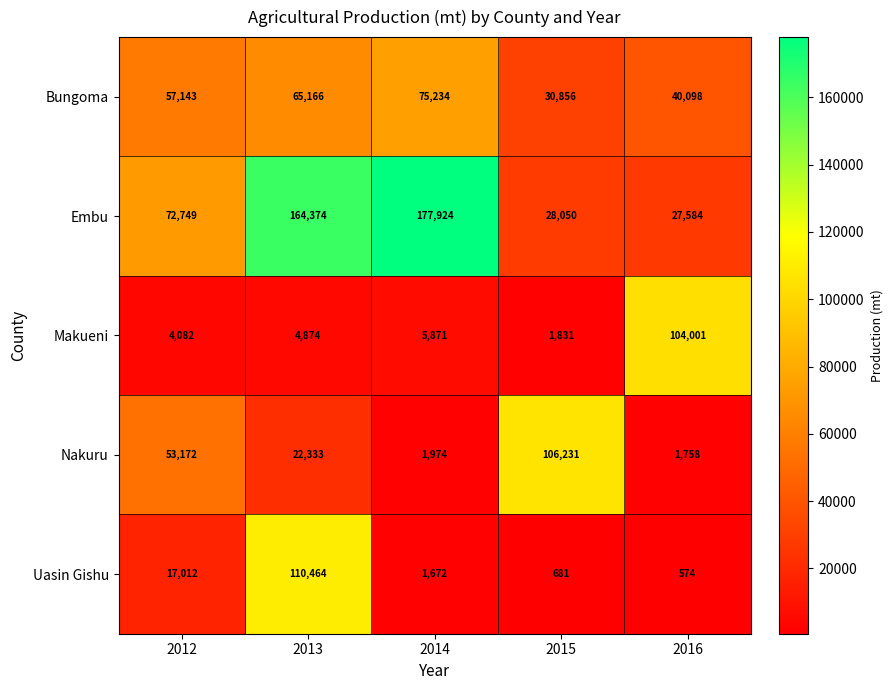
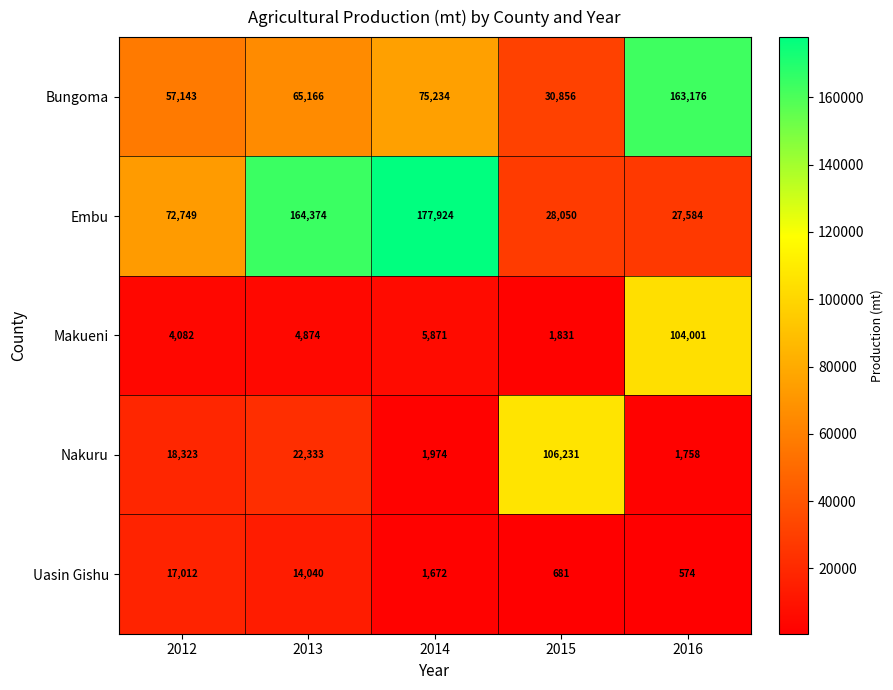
  {
    "Bungoma": {
      "2012": "57,143",
      "2013": "65,166",
      "2014": "75,234",
      "2015": "30,856",
-     "2016": "40,098"
+     "2016": "163,176"
    },
    "Embu": {
      "2012": "72,749",
      "2013": "164,374",
      "2014": "177,924",
      "2015": "28,050",
      "2016": "27,584"
    },
    "Makueni": {
      "2012": "4,082",
      "2013": "4,874",
      "2014": "5,871",
      "2015": "1,831",
      "2016": "104,001"
    },
    "Nakuru": {
-     "2012": "53,172",
+     "2012": "18,323",
      "2013": "22,333",
      "2014": "1,974",
      "2015": "106,231",
      "2016": "1,758"
    },
    "Uasin Gishu": {
      "2012": "17,012",
-     "2013": "110,464",
+     "2013": "14,040",
      "2014": "1,672",
      "2015": "681",
      "2016": "574"
    }
  }
